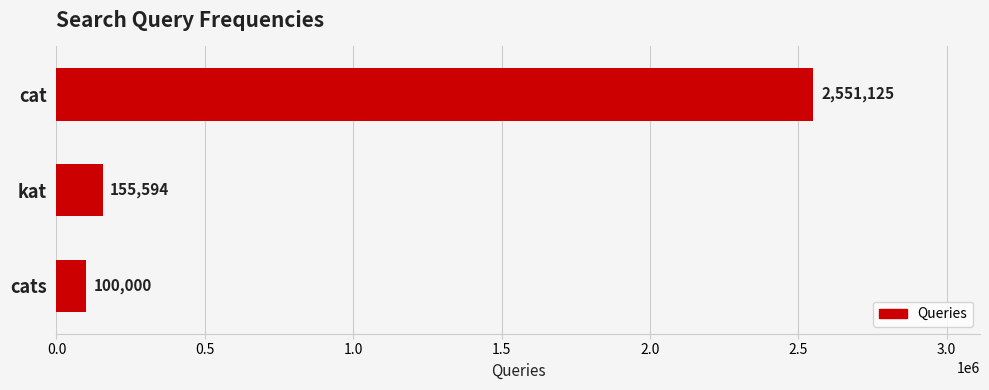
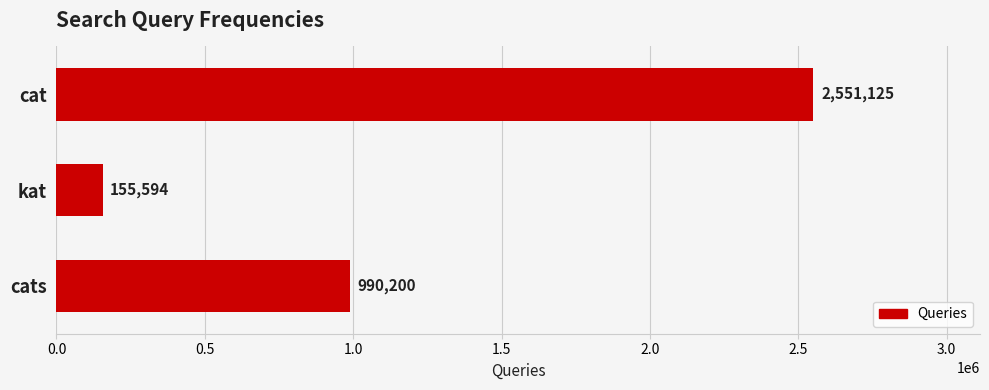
  {
    "cat": "2,551,125",
    "kat": "155,594",
-   "cats": "100,000"
+   "cats": "990,200"
  }
